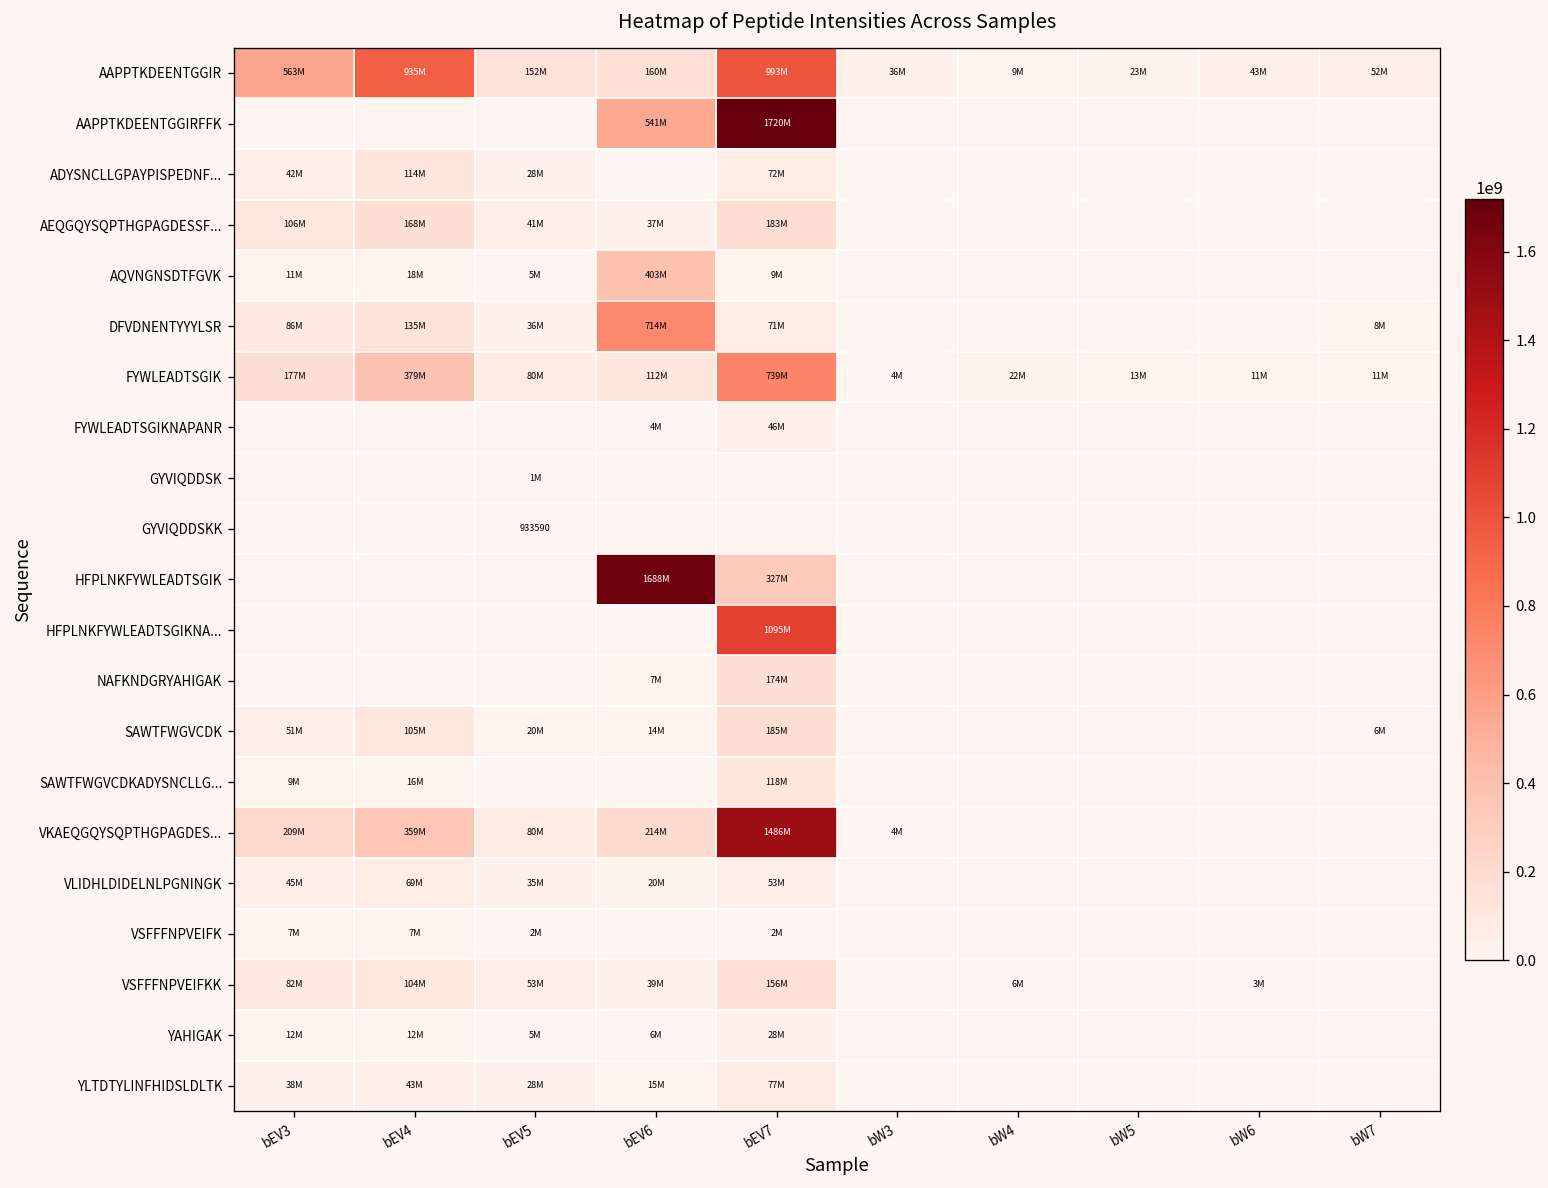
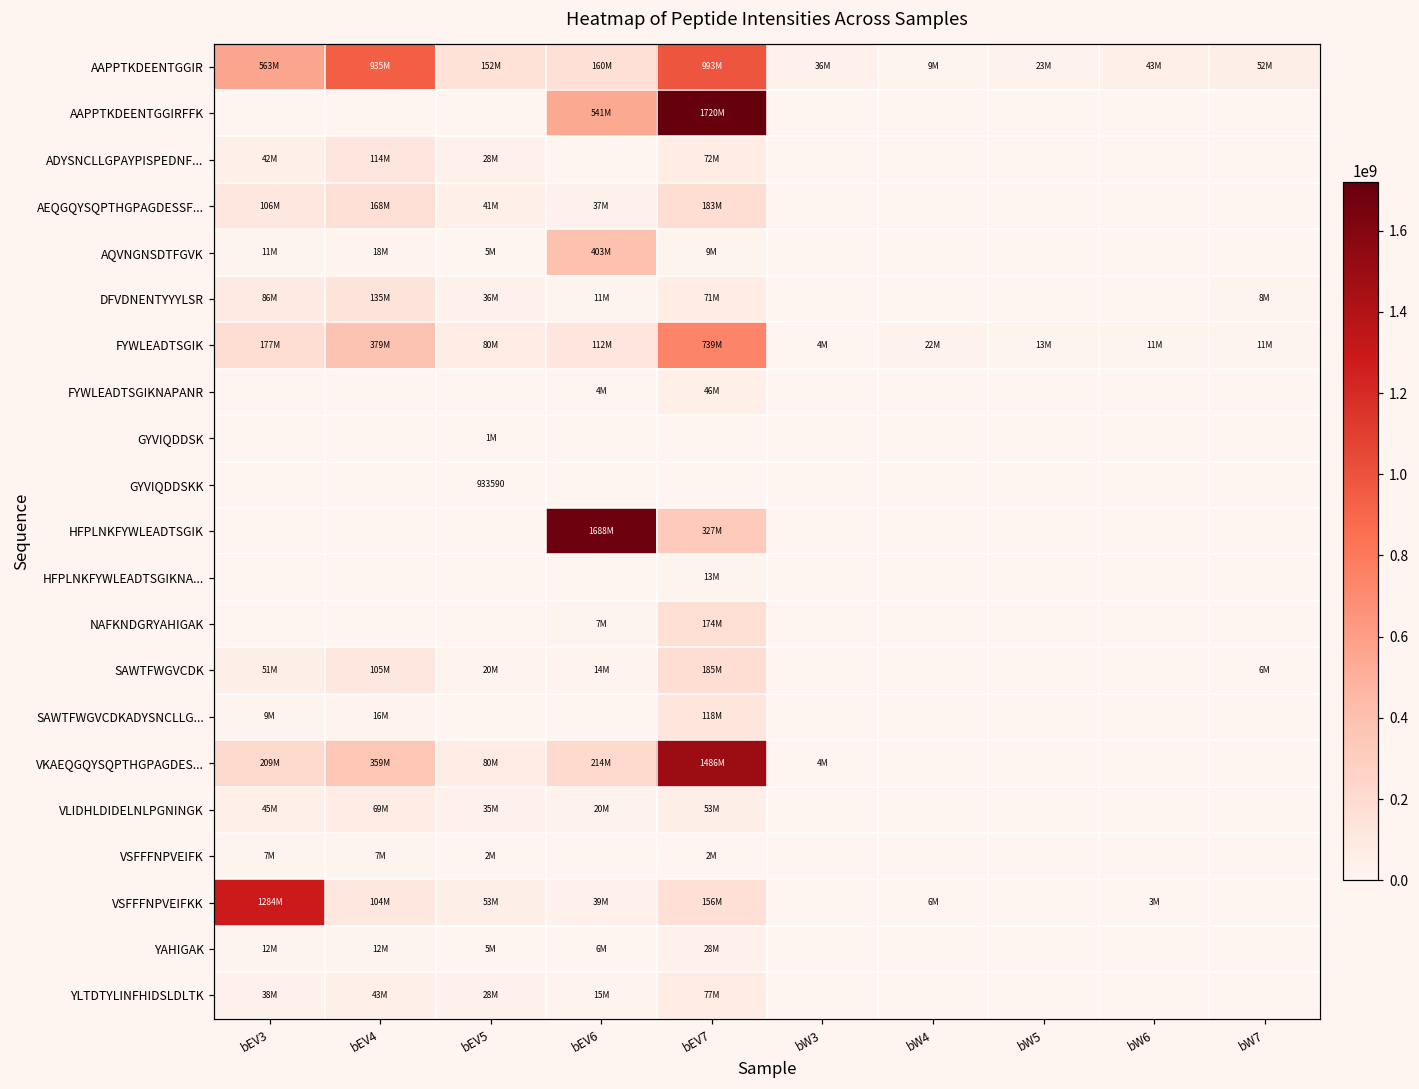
  {
    "AAPPTKDEENTGGIR": {
      "bEV3": "563M",
      "bEV4": "935M",
      "bEV5": "152M",
      "bEV6": "160M",
      "bEV7": "993M",
      "bW3": "36M",
      "bW4": "9M",
      "bW5": "23M",
      "bW6": "43M",
      "bW7": "52M"
    },
    "AAPPTKDEENTGGIRFFK": {
      "bEV6": "541M",
      "bEV7": "1720M"
    },
    "ADYSNCLLGPAYPISPEDNF...": {
      "bEV3": "42M",
      "bEV4": "114M",
      "bEV5": "28M",
      "bEV7": "72M"
    },
    "AEQGQYSQPTHGPAGDESSF...": {
      "bEV3": "106M",
      "bEV4": "168M",
      "bEV5": "41M",
      "bEV6": "37M",
      "bEV7": "183M"
    },
    "AQVNGNSDTFGVK": {
      "bEV3": "11M",
      "bEV4": "18M",
      "bEV5": "5M",
      "bEV6": "403M",
      "bEV7": "9M"
    },
    "DFVDNENTYYYLSR": {
      "bEV3": "86M",
      "bEV4": "135M",
      "bEV5": "36M",
-     "bEV6": "714M",
+     "bEV6": "11M",
      "bEV7": "71M",
      "bW7": "8M"
    },
    "FYWLEADTSGIK": {
      "bEV3": "177M",
      "bEV4": "379M",
      "bEV5": "80M",
      "bEV6": "112M",
      "bEV7": "739M",
      "bW3": "4M",
      "bW4": "22M",
      "bW5": "13M",
      "bW6": "11M",
      "bW7": "11M"
    },
    "FYWLEADTSGIKNAPANR": {
      "bEV6": "4M",
      "bEV7": "46M"
    },
    "GYVIQDDSK": {
      "bEV5": "1M"
    },
    "GYVIQDDSKK": {
      "bEV5": "933590"
    },
    "HFPLNKFYWLEADTSGIK": {
      "bEV6": "1688M",
      "bEV7": "327M"
    },
    "HFPLNKFYWLEADTSGIKNA...": {
-     "bEV7": "1095M"
+     "bEV7": "13M"
    },
    "NAFKNDGRYAHIGAK": {
      "bEV6": "7M",
      "bEV7": "174M"
    },
    "SAWTFWGVCDK": {
      "bEV3": "51M",
      "bEV4": "105M",
      "bEV5": "20M",
      "bEV6": "14M",
      "bEV7": "185M",
      "bW7": "6M"
    },
    "SAWTFWGVCDKADYSNCLLG...": {
      "bEV3": "9M",
      "bEV4": "16M",
      "bEV7": "118M"
    },
    "VKAEQGQYSQPTHGPAGDES...": {
      "bEV3": "209M",
      "bEV4": "359M",
      "bEV5": "80M",
      "bEV6": "214M",
      "bEV7": "1486M",
      "bW3": "4M"
    },
    "VLIDHLDIDELNLPGNINGK": {
      "bEV3": "45M",
      "bEV4": "69M",
      "bEV5": "35M",
      "bEV6": "20M",
      "bEV7": "53M"
    },
    "VSFFFNPVEIFK": {
      "bEV3": "7M",
      "bEV4": "7M",
      "bEV5": "2M",
      "bEV7": "2M"
    },
    "VSFFFNPVEIFKK": {
-     "bEV3": "82M",
+     "bEV3": "1284M",
      "bEV4": "104M",
      "bEV5": "53M",
      "bEV6": "39M",
      "bEV7": "156M",
      "bW4": "6M",
      "bW6": "3M"
    },
    "YAHIGAK": {
      "bEV3": "12M",
      "bEV4": "12M",
      "bEV5": "5M",
      "bEV6": "6M",
      "bEV7": "28M"
    },
    "YLTDTYLINFHIDSLDLTK": {
      "bEV3": "38M",
      "bEV4": "43M",
      "bEV5": "28M",
      "bEV6": "15M",
      "bEV7": "77M"
    }
  }
